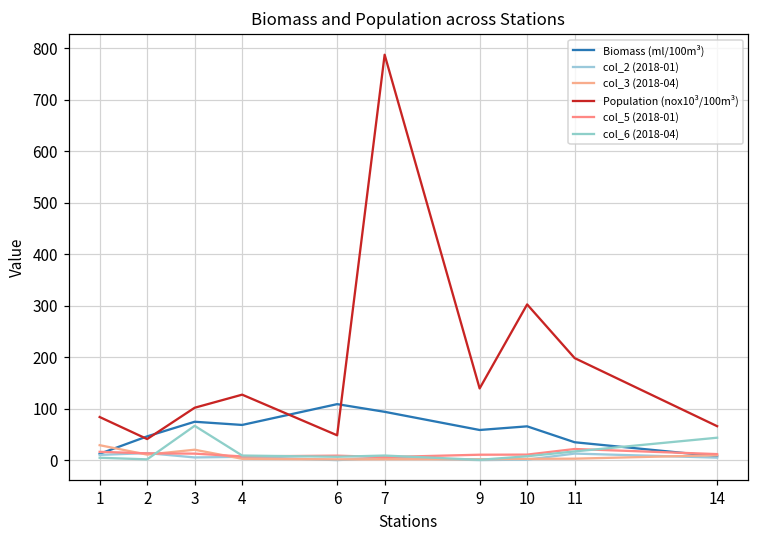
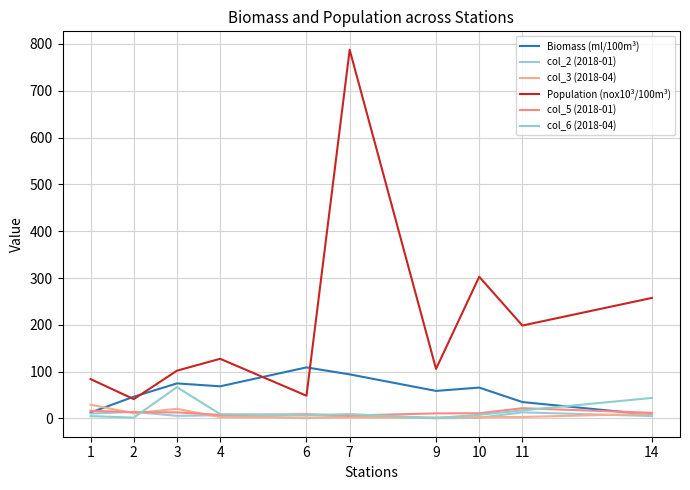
  {
    "Biomass (ml/100m³)": {
      "3": 70,
      "4": 70,
      "6": 110,
      "7": 90,
      "9": 60,
      "10": 70,
      "11": 40
    },
    "Population (nox10³/100m³)": {
      "1": 80,
      "3": 100,
      "4": 130,
      "6": 50,
      "7": 790,
-     "9": 140,
+     "9": 110,
      "10": 300,
      "11": 200,
-     "14": 70
+     "14": 260
    }
  }
